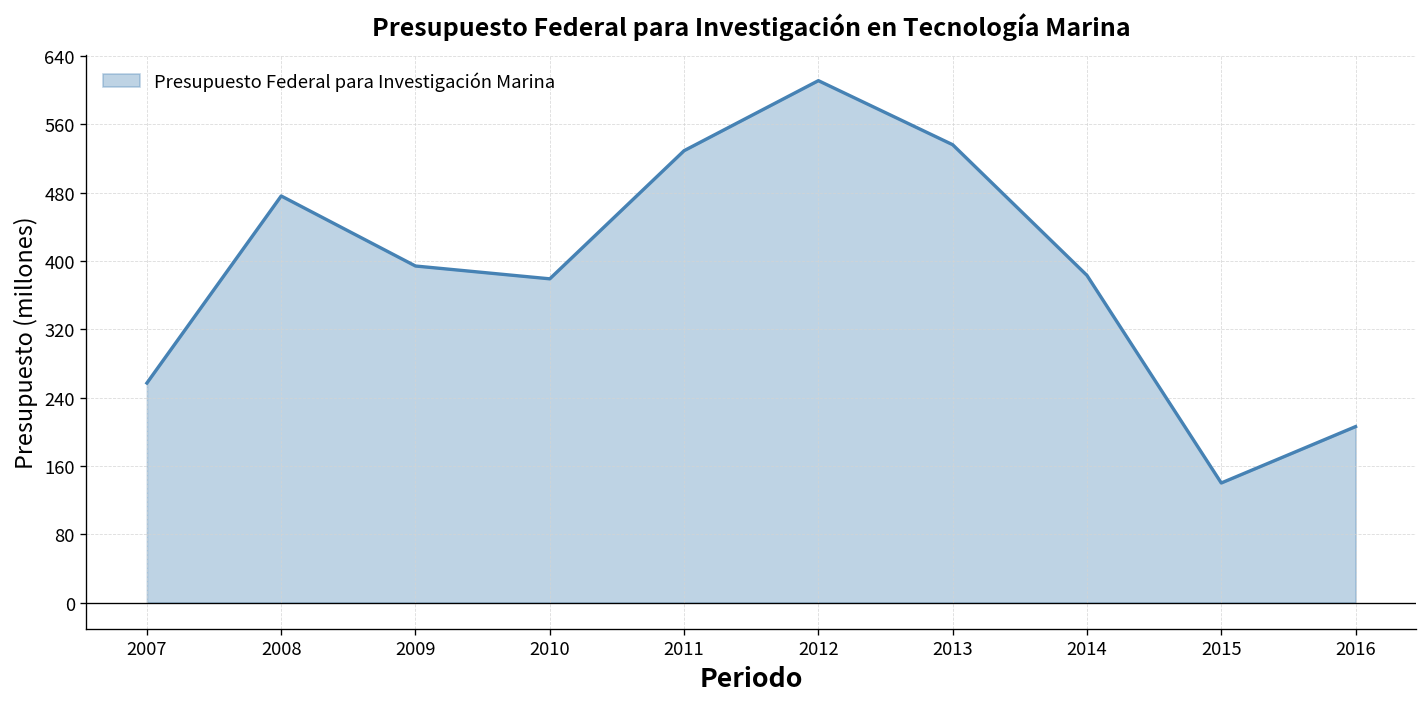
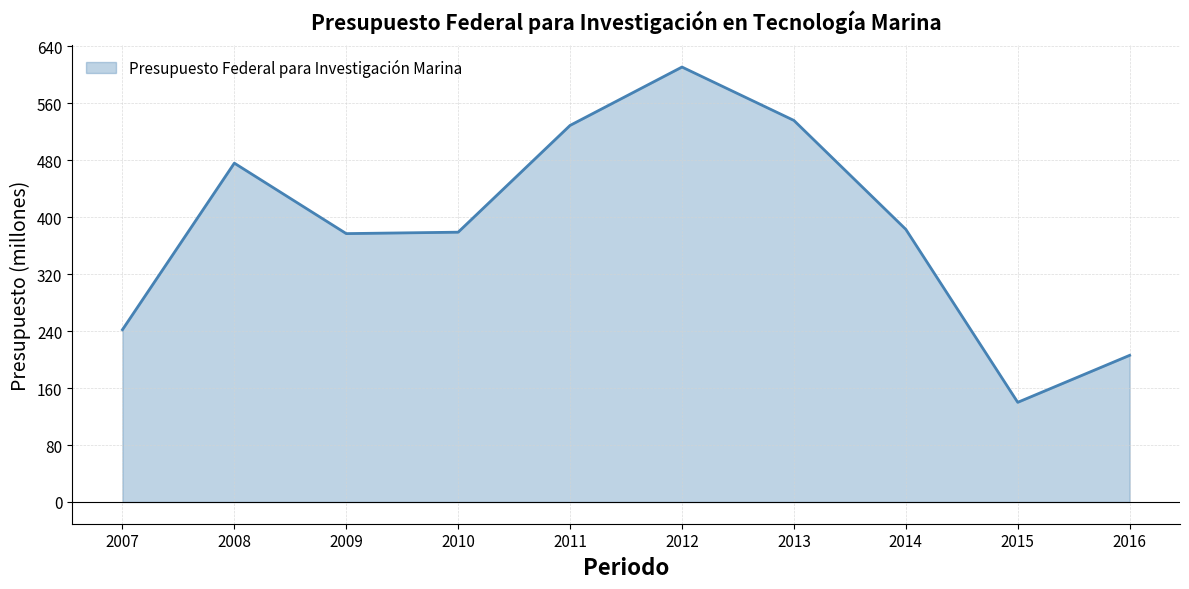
  {
-   "2007": 260,
+   "2007": 240,
    "2008": 480,
-   "2009": 390,
+   "2009": 380,
    "2010": 380,
    "2011": 530,
    "2012": 610,
    "2013": 540,
    "2014": 380,
    "2015": 140,
    "2016": 210
  }
